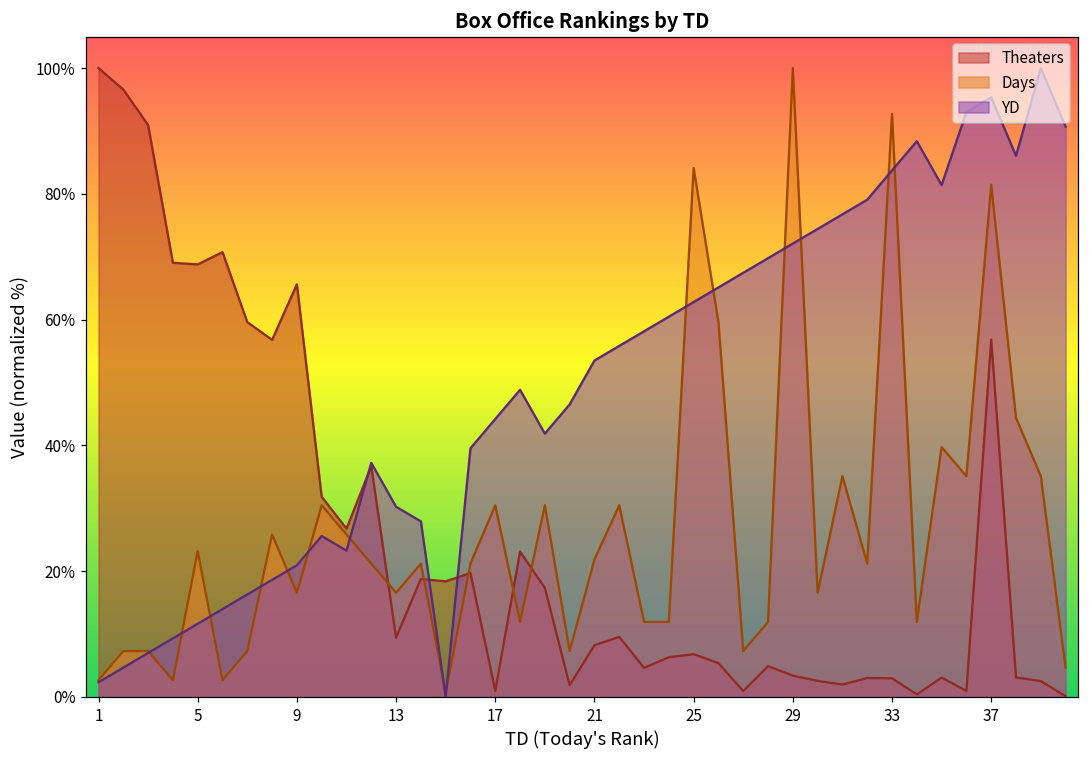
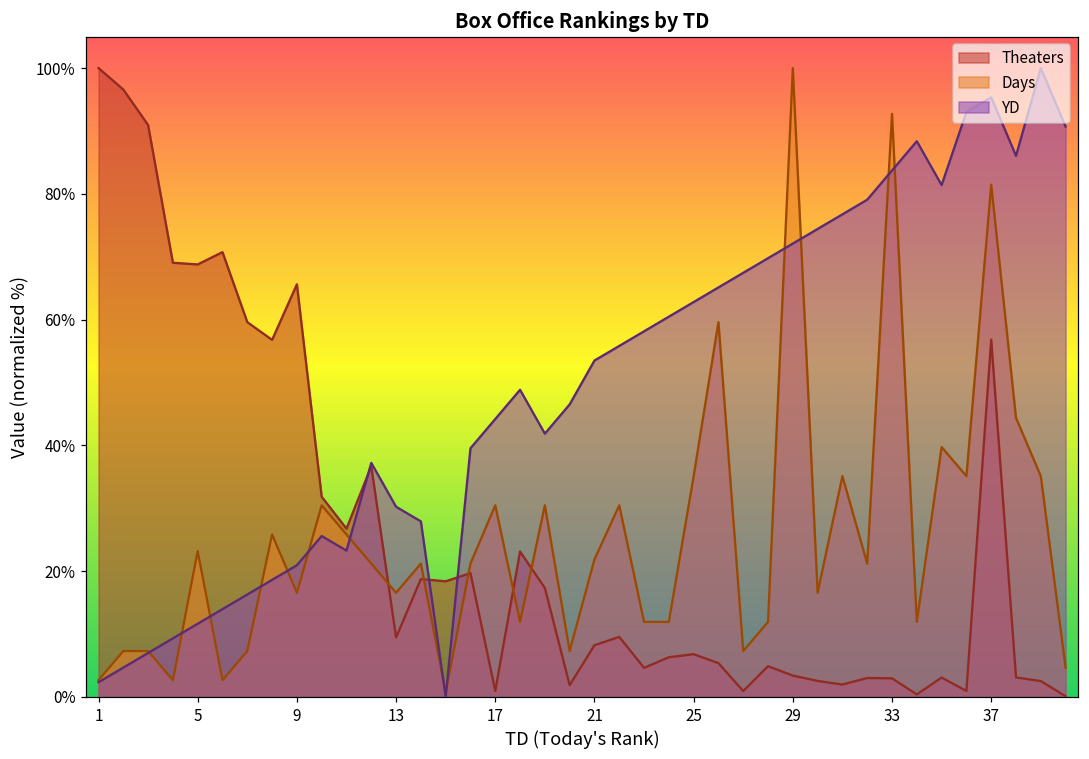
  {
    "Theaters": {
      "1": "100%",
      "5": "69%",
      "9": "66%",
      "13": "9%",
      "17": "1%",
      "21": "8%",
      "25": "7%",
      "29": "3%",
      "33": "3%",
      "37": "57%"
    },
    "Days": {
      "5": "23%",
      "9": "17%",
      "13": "17%",
      "17": "30%",
      "21": "22%",
-     "25": "84%",
+     "25": "35%",
      "29": "100%",
      "33": "93%",
      "37": "81%"
    },
    "YD": {
      "5": "12%",
      "9": "21%",
      "13": "30%",
      "17": "44%",
      "21": "53%",
      "25": "63%",
      "29": "72%",
      "33": "84%"
    }
  }
